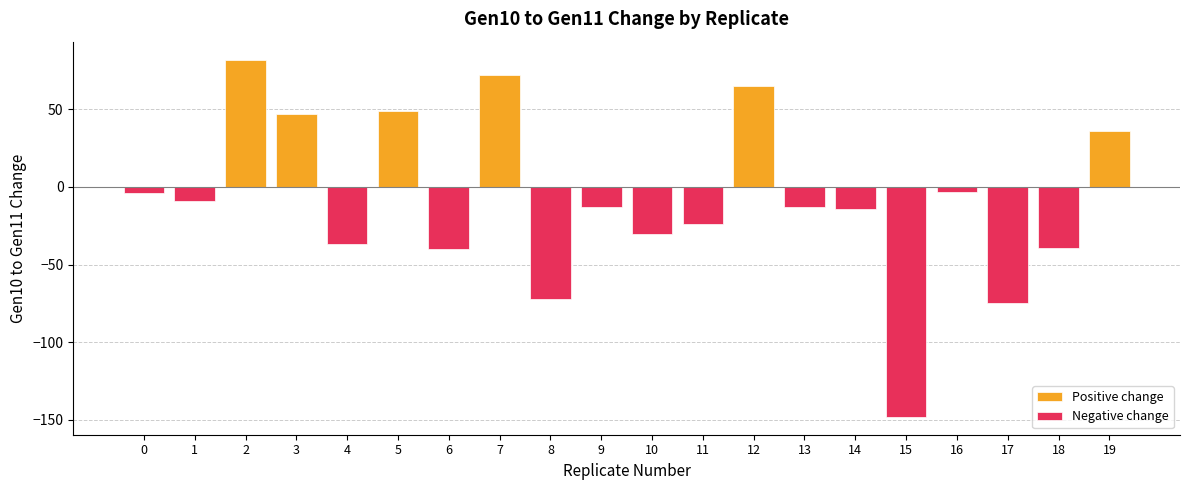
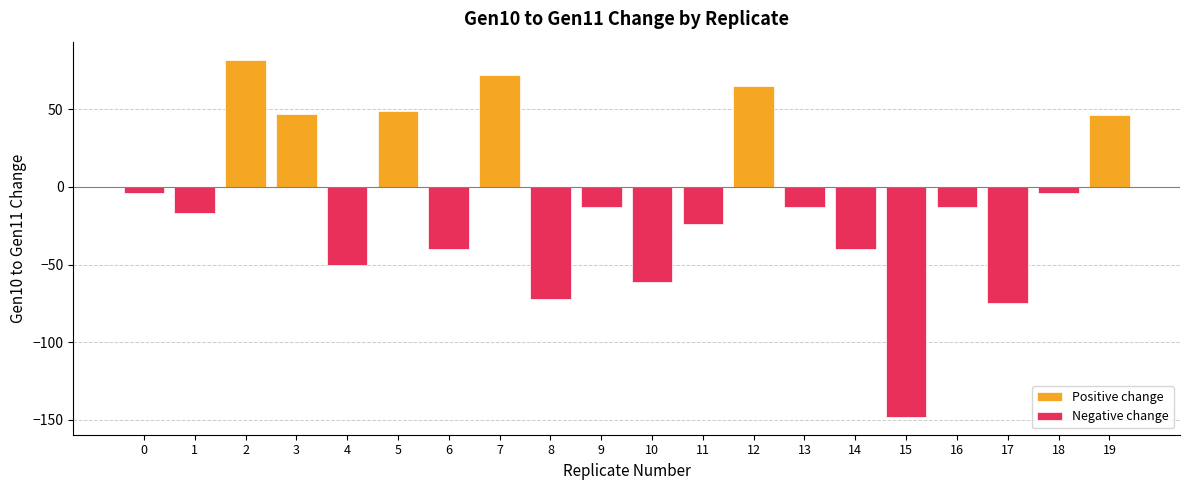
  {
    "Positive change": {
      "0": 0,
      "1": 0,
      "2": 82,
      "3": 47,
      "4": 0,
      "5": 49,
      "6": 0,
      "7": 72,
      "8": 0,
      "9": 0,
      "10": 0,
      "11": 0,
      "12": 65,
      "13": 0,
      "14": 0,
      "15": 0,
      "16": 0,
      "17": 0,
      "18": 0,
-     "19": 36
+     "19": 46
    },
    "Negative change": {
      "0": -4,
-     "1": -9,
+     "1": -17,
      "2": 0,
      "3": 0,
-     "4": -37,
+     "4": -50,
      "5": 0,
      "6": -40,
      "7": 0,
      "8": -72,
      "9": -13,
-     "10": -30,
+     "10": -61,
      "11": -24,
      "12": 0,
      "13": -13,
-     "14": -14,
+     "14": -40,
      "15": -148,
-     "16": -3,
+     "16": -13,
      "17": -75,
-     "18": -39,
+     "18": -4,
      "19": 0
    }
  }
